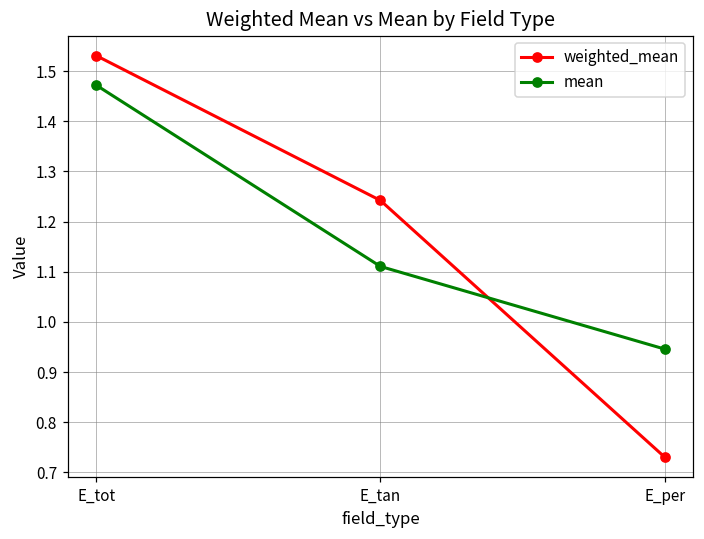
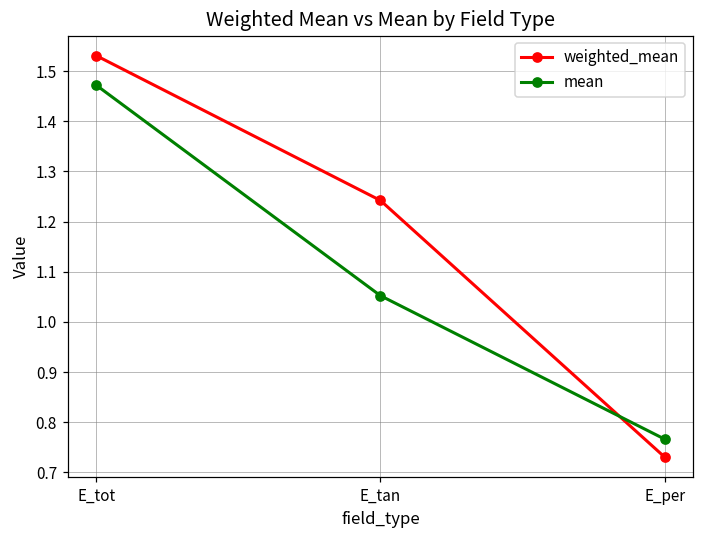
  {
    "weighted_mean": {
      "E_tot": 1.53,
      "E_tan": 1.24,
      "E_per": 0.73
    },
    "mean": {
      "E_tot": 1.47,
-     "E_tan": 1.11,
-     "E_per": 0.95
+     "E_tan": 1.05,
+     "E_per": 0.77
    }
  }
